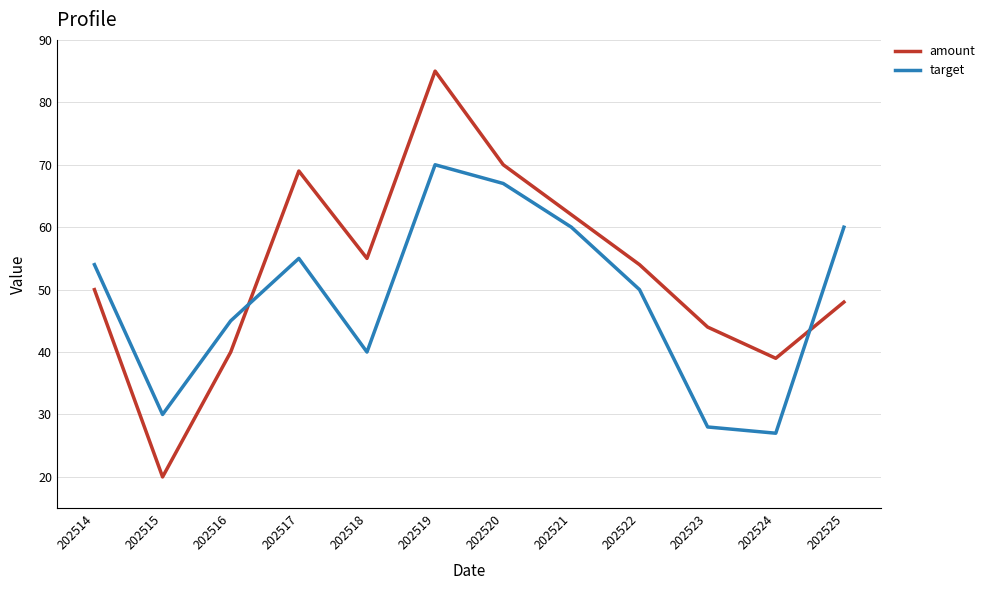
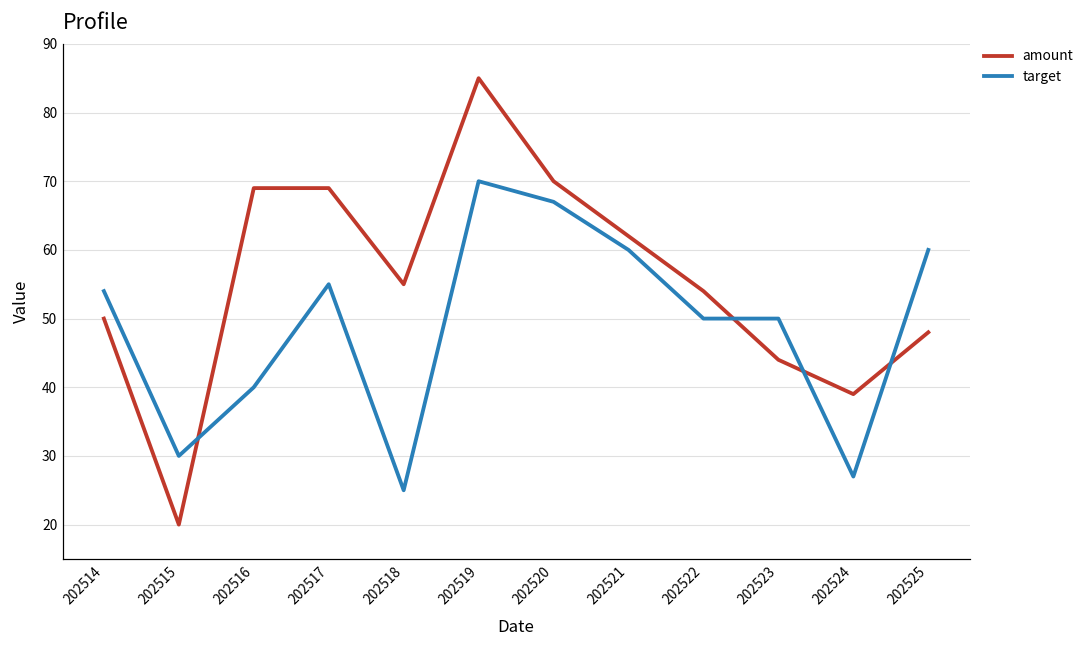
  {
    "amount": {
      "202514": 50,
      "202515": 20,
-     "202516": 40,
+     "202516": 69,
      "202517": 69,
      "202518": 55,
      "202519": 85,
      "202520": 70,
      "202521": 62,
      "202522": 54,
      "202523": 44,
      "202524": 39,
      "202525": 48
    },
    "target": {
      "202514": 54,
      "202515": 30,
-     "202516": 45,
+     "202516": 40,
      "202517": 55,
-     "202518": 40,
+     "202518": 25,
      "202519": 70,
      "202520": 67,
      "202521": 60,
      "202522": 50,
-     "202523": 28,
+     "202523": 50,
      "202524": 27,
      "202525": 60
    }
  }
